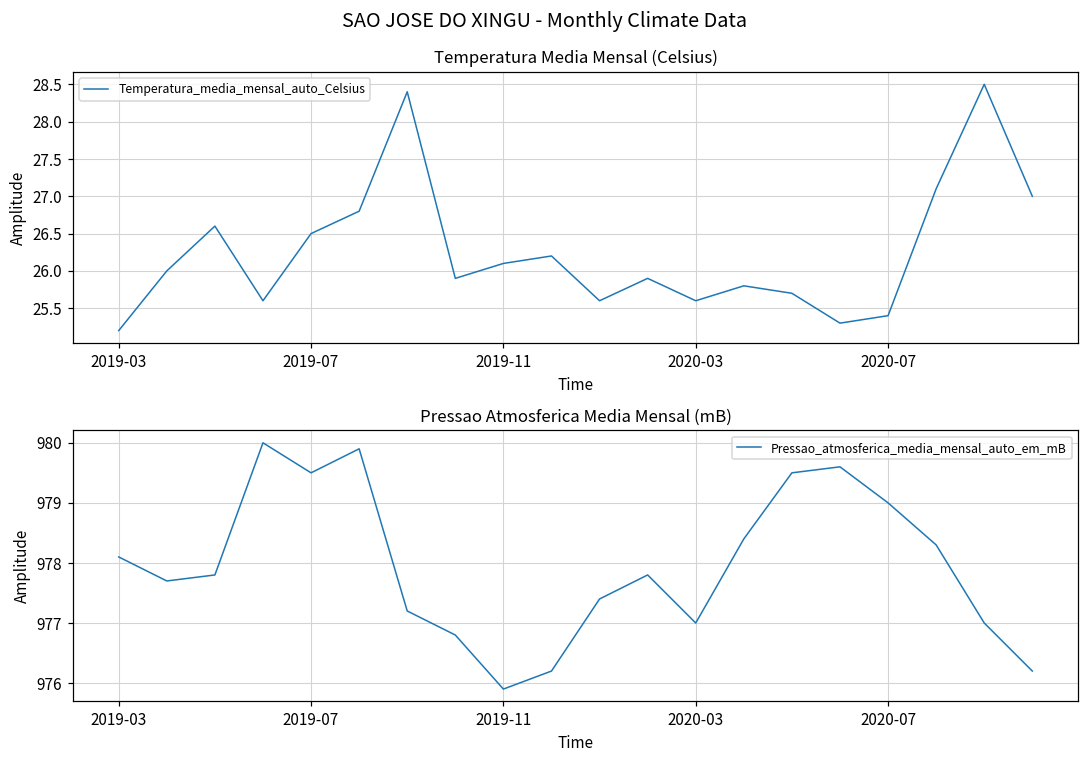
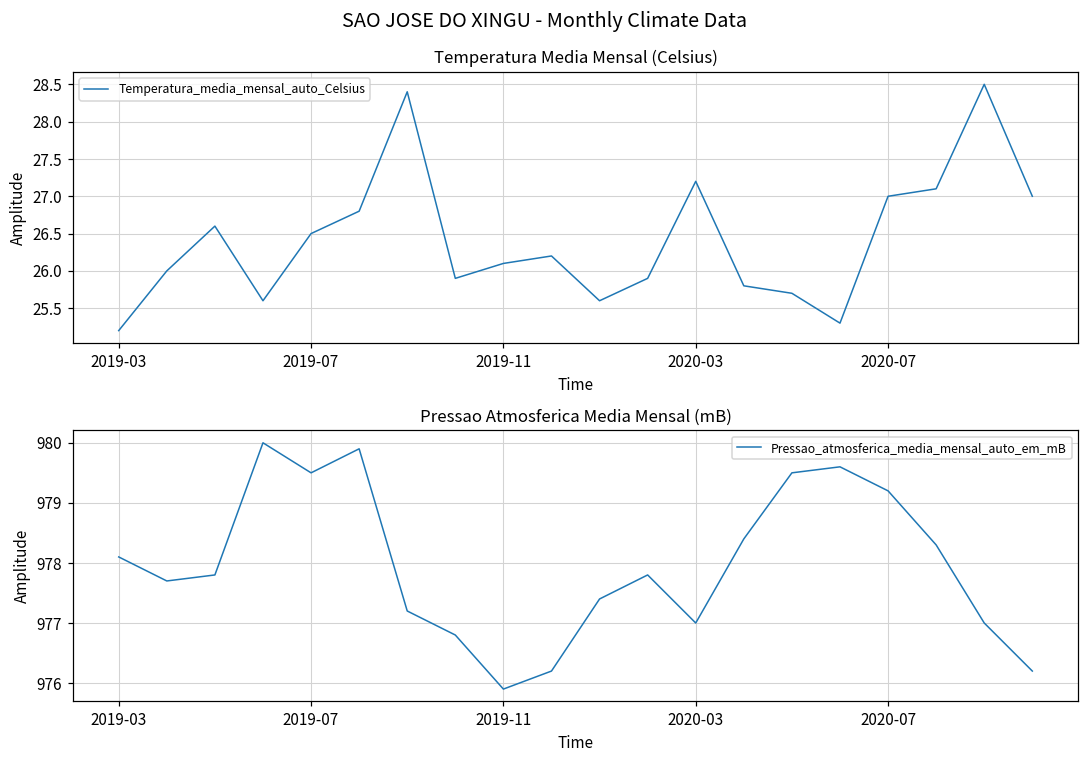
  {
    "Temperatura Media Mensal (Celsius)": {
      "2019-03": 25.2,
      "2019-07": 26.5,
      "2019-11": 26.1,
-     "2020-03": 25.6,
-     "2020-07": 25.4
+     "2020-03": 27.2,
+     "2020-07": 27.0
    },
    "Pressao Atmosferica Media Mensal (mB)": {
      "2019-03": 978.1,
      "2019-07": 979.5,
      "2019-11": 975.9,
      "2020-03": 977.0,
-     "2020-07": 979.0
+     "2020-07": 979.2
    }
  }
